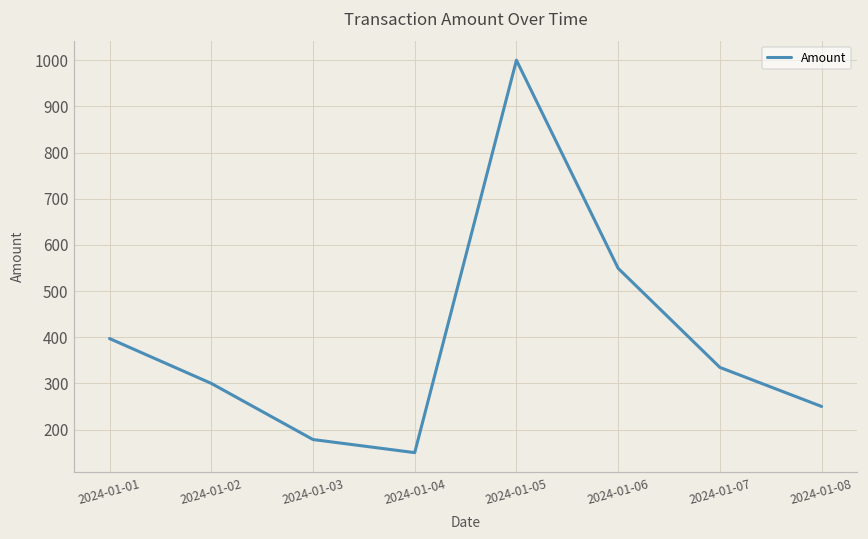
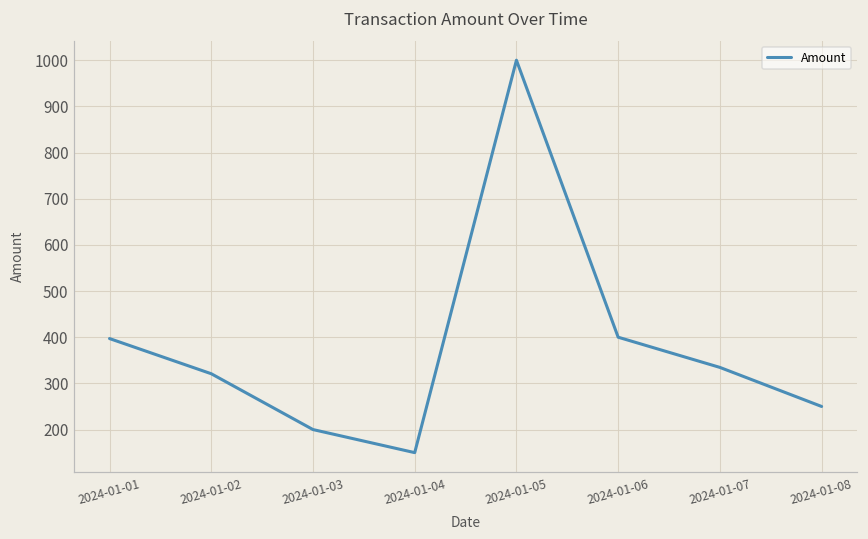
  {
    "2024-01-01": 400,
-   "2024-01-02": 300,
-   "2024-01-03": 180,
+   "2024-01-02": 320,
+   "2024-01-03": 200,
    "2024-01-04": 150,
    "2024-01-05": 1000,
-   "2024-01-06": 550,
+   "2024-01-06": 400,
    "2024-01-07": 330,
    "2024-01-08": 250
  }
